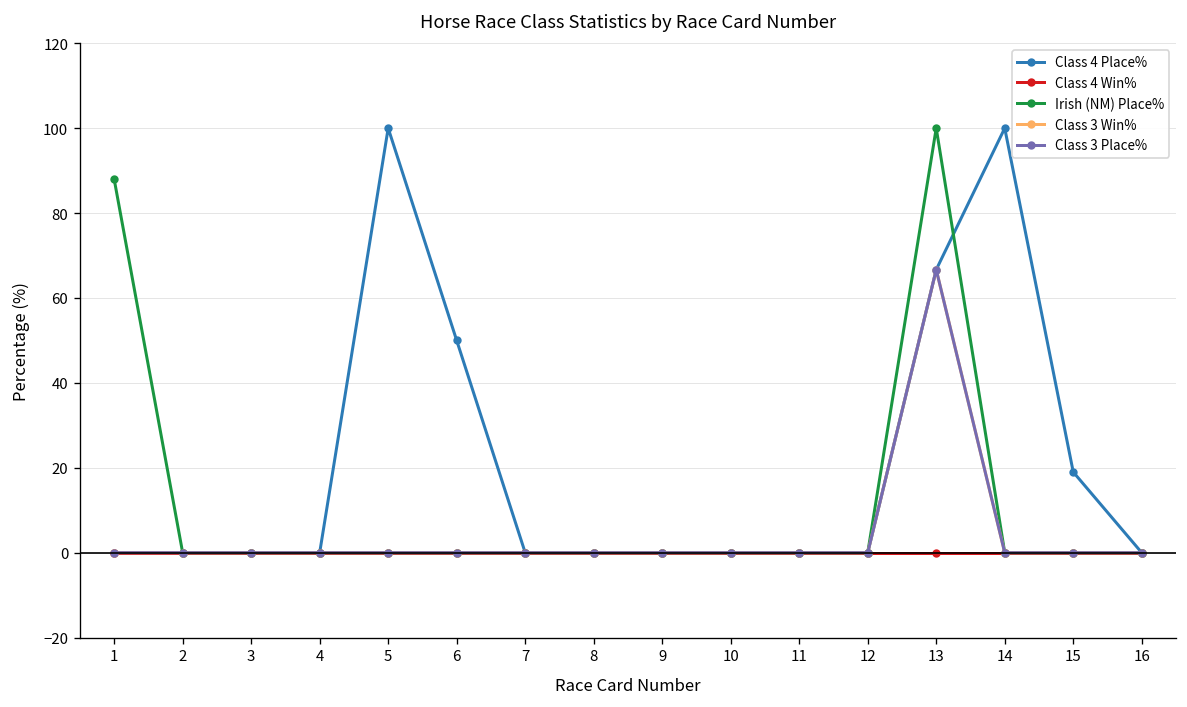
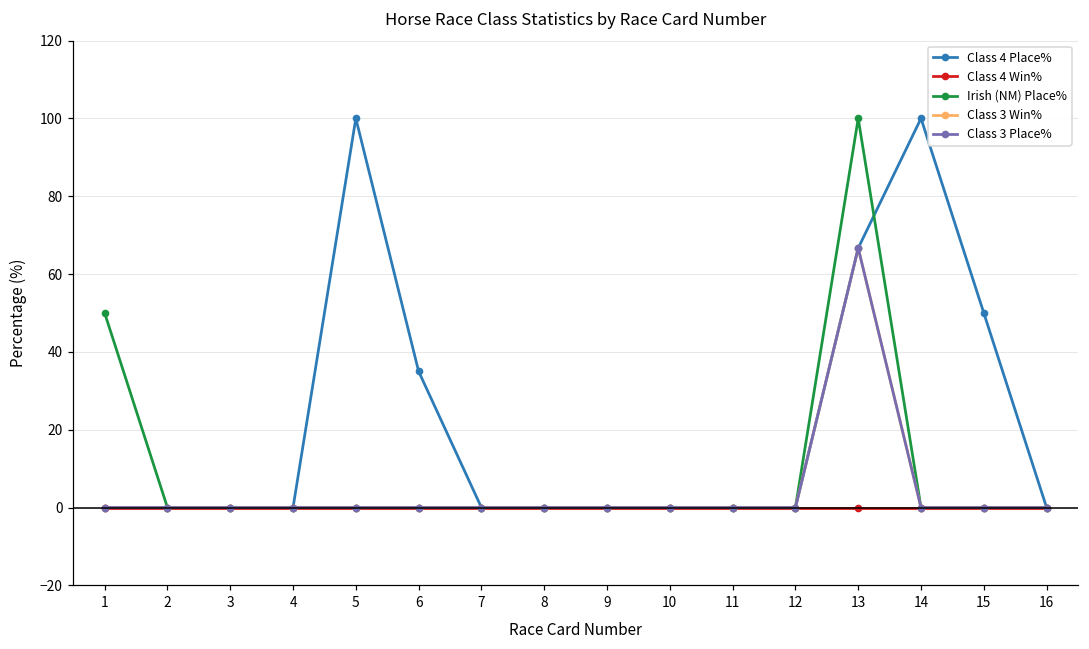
  {
    "Class 4 Place%": {
      "5": 100,
-     "6": 50,
+     "6": 35,
      "14": 100,
-     "15": 19
+     "15": 50
    },
    "Class 4 Win%": {
      "13": 0
    },
    "Irish (NM) Place%": {
-     "1": 88,
+     "1": 50,
      "13": 100
    }
  }
